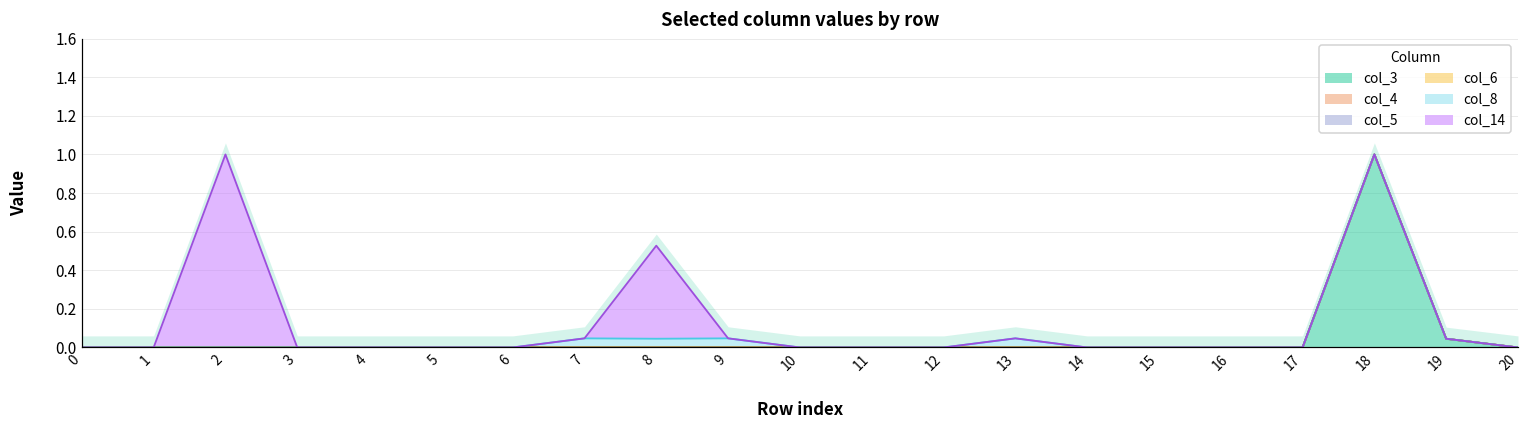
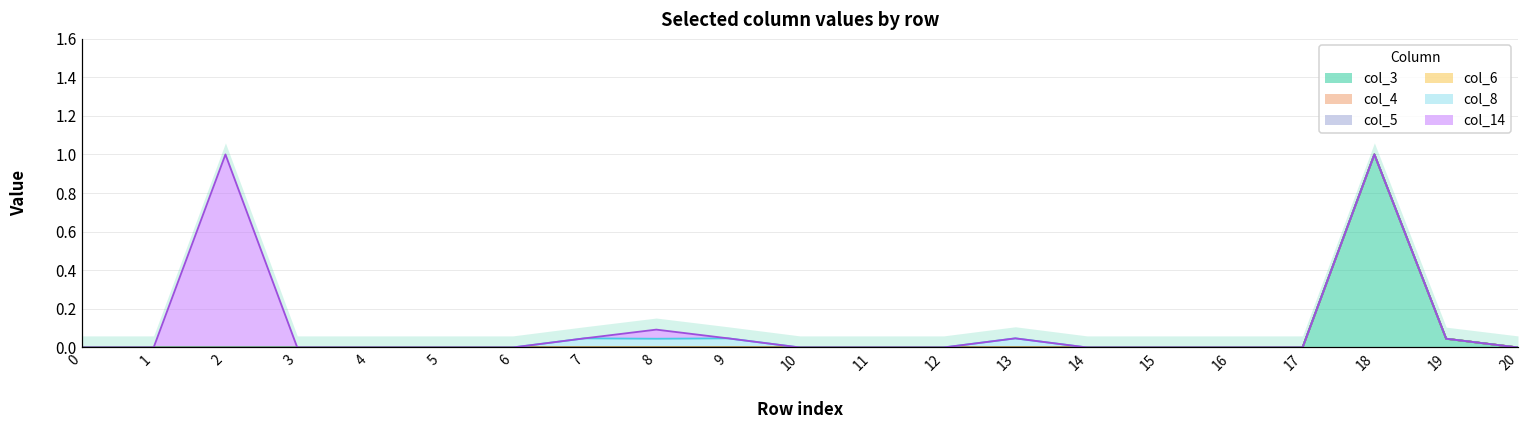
  {
    "col_6": {
      "7": 0.00,
      "8": 0.00,
      "9": 0.00,
      "13": 0.00
    },
    "col_14": {
      "2": 1.00,
-     "8": 0.48
+     "8": 0.05
    }
  }
